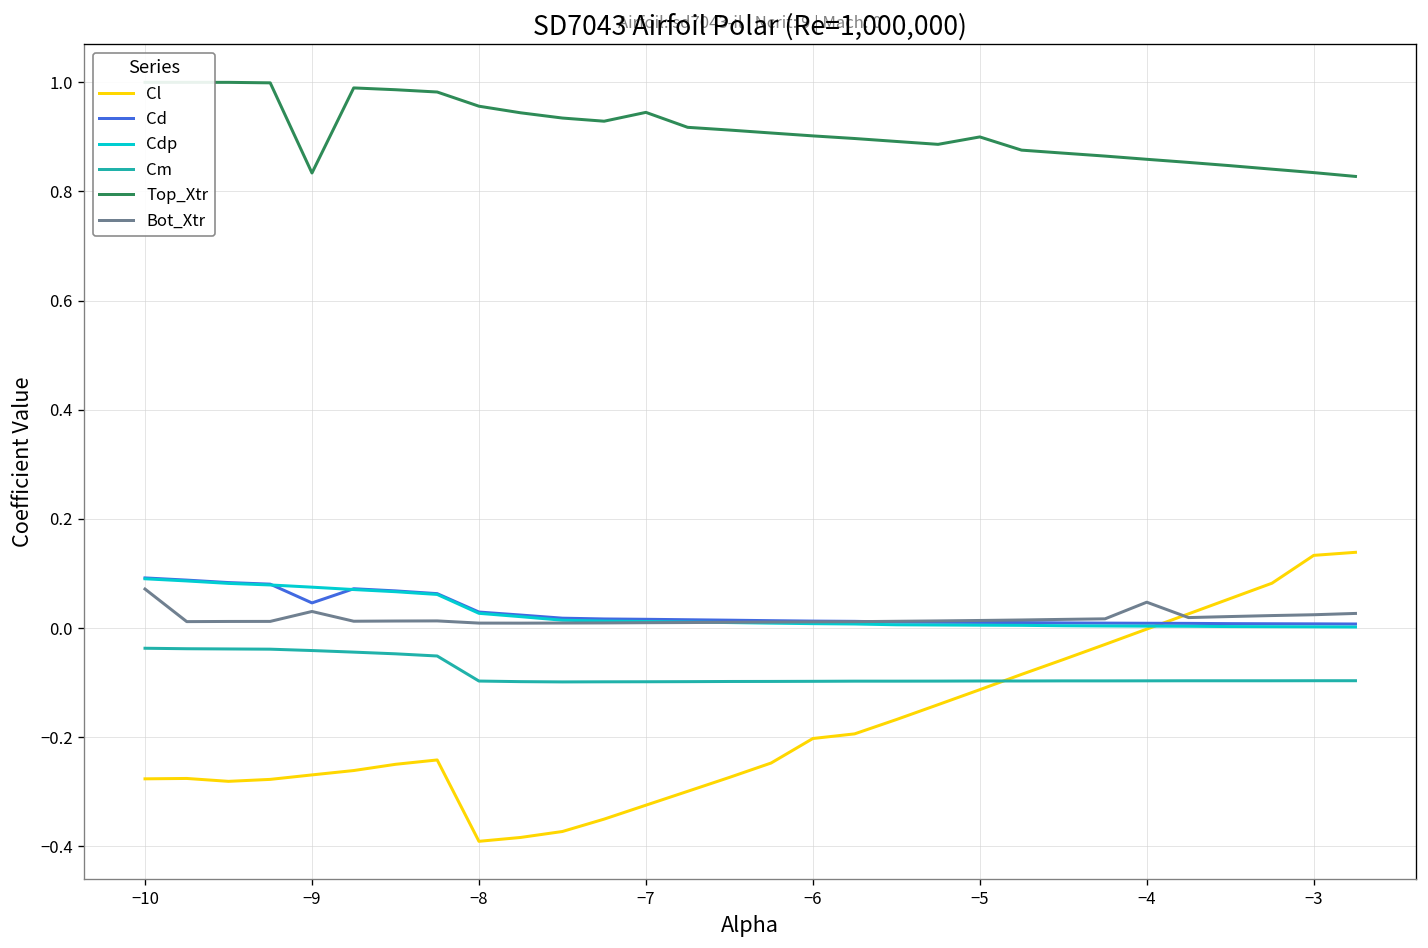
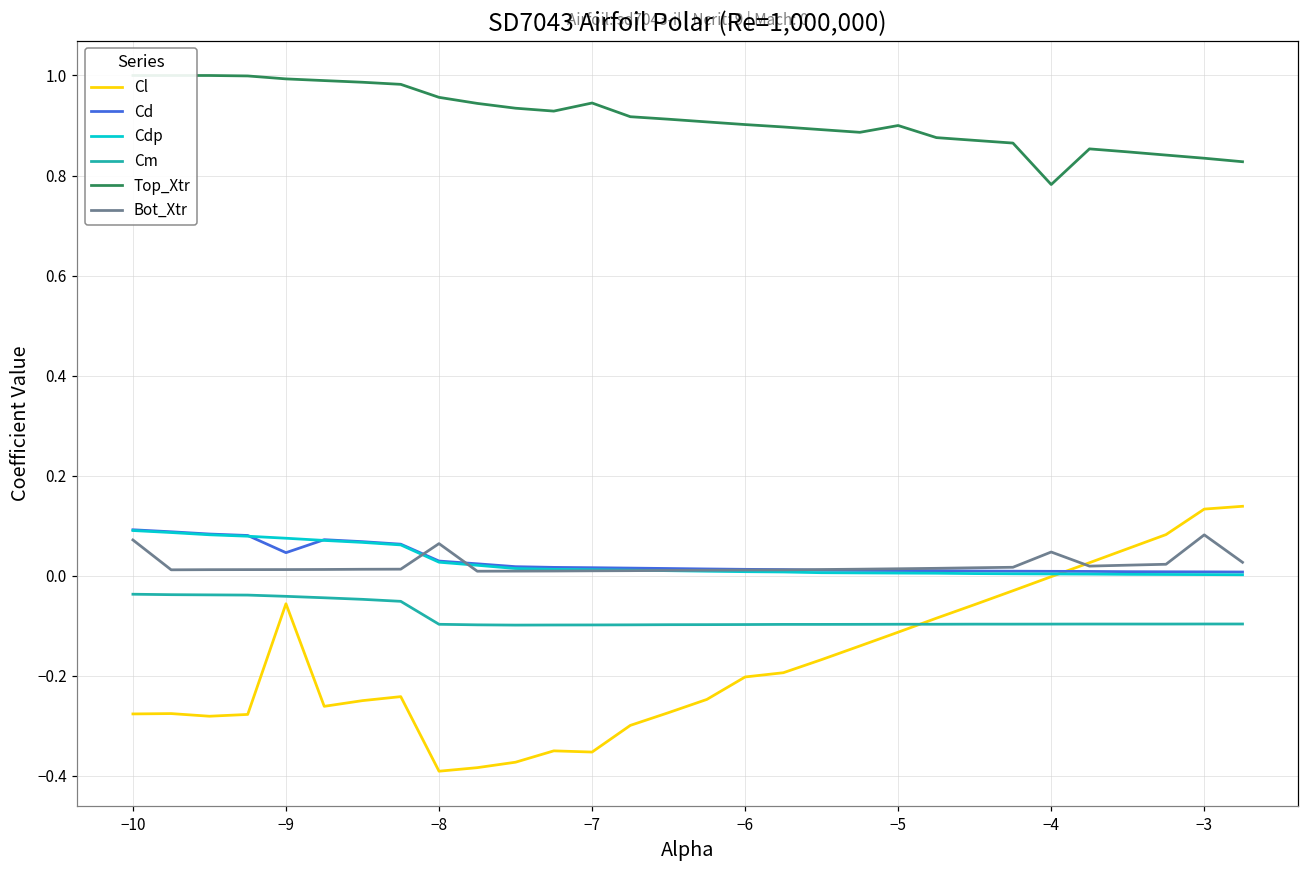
  {
    "Cl": {
      "−10": -0.28,
-     "−9": -0.27,
+     "−9": -0.06,
      "−8": -0.39,
-     "−7": -0.32,
+     "−7": -0.35,
      "−6": -0.20,
      "−5": -0.11,
      "−3": 0.13
    },
    "Cd": {
      "−9": 0.05
    },
    "Top_Xtr": {
-     "−9": 0.83,
+     "−9": 0.99,
      "−8": 0.96,
      "−7": 0.95,
      "−6": 0.90,
      "−5": 0.90,
-     "−4": 0.86,
+     "−4": 0.78,
      "−3": 0.83
    },
    "Bot_Xtr": {
      "−10": 0.07,
-     "−9": 0.03,
-     "−8": 0.01,
+     "−9": 0.01,
+     "−8": 0.06,
      "−4": 0.05,
-     "−3": 0.02
+     "−3": 0.08
    }
  }
